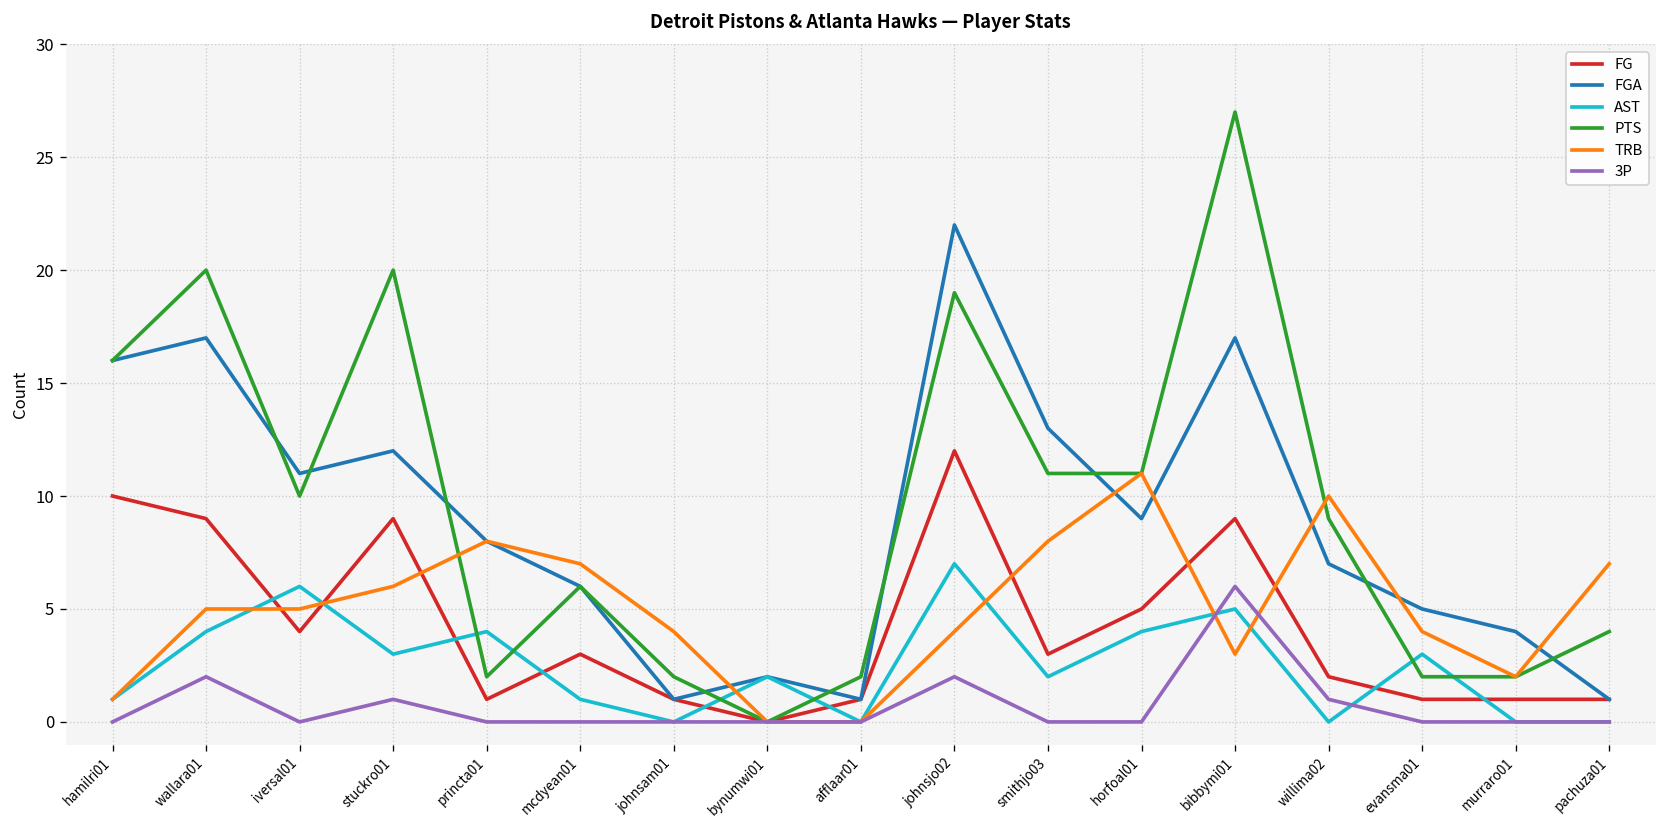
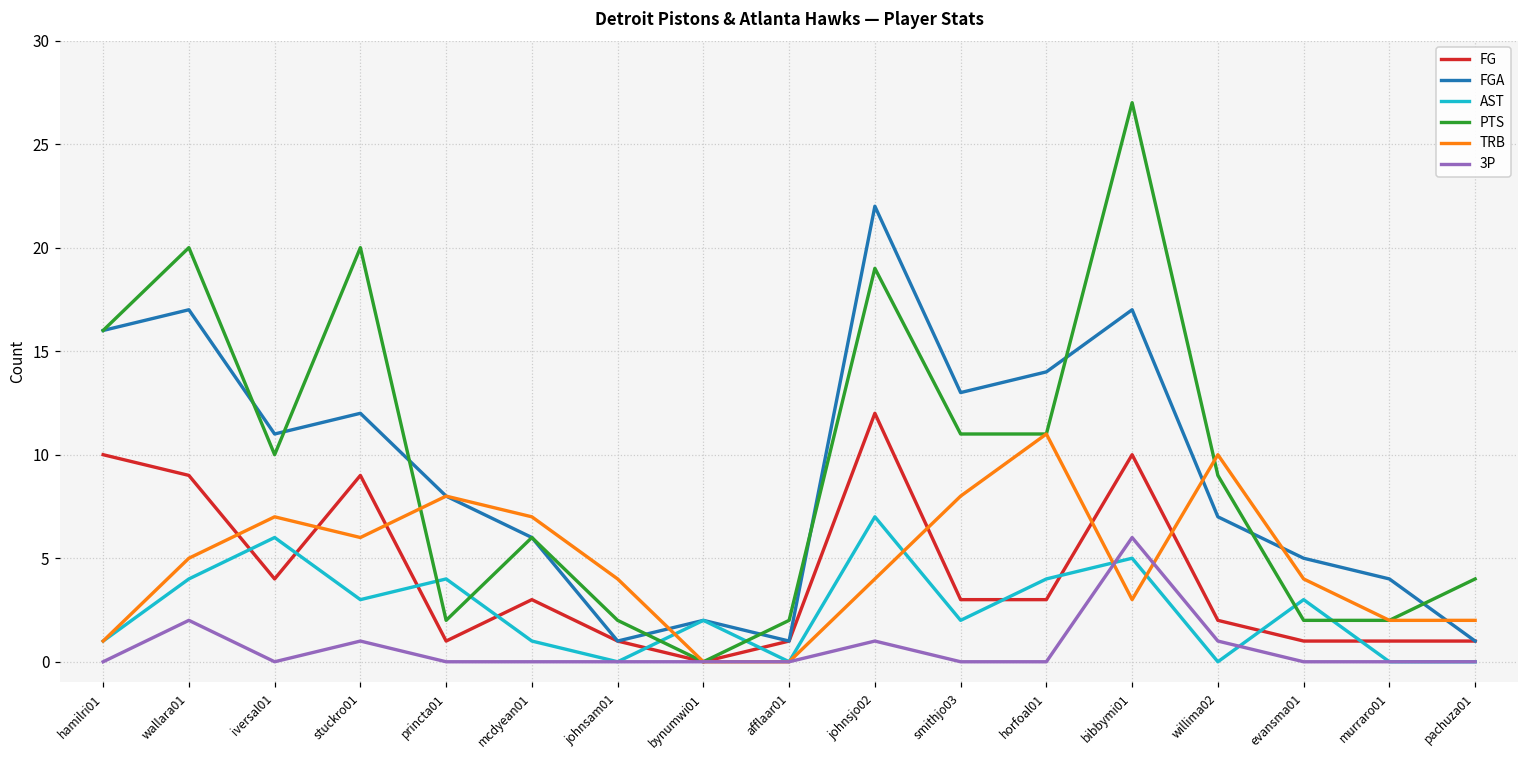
  {
    "FG": {
      "hamilri01": 10,
      "wallara01": 9,
      "iversal01": 4,
      "stuckro01": 9,
      "princta01": 1,
      "mcdyean01": 3,
      "johnsjo02": 12,
      "smithjo03": 3,
-     "horfoal01": 5,
-     "bibbymi01": 9,
+     "horfoal01": 3,
+     "bibbymi01": 10,
      "willima02": 2,
      "evansma01": 1,
      "murraro01": 1
    },
    "FGA": {
      "wallara01": 17,
      "iversal01": 11,
      "stuckro01": 12,
      "johnsjo02": 22,
      "smithjo03": 13,
-     "horfoal01": 9,
+     "horfoal01": 14,
      "bibbymi01": 17,
      "willima02": 7,
      "evansma01": 5,
      "murraro01": 4
    },
    "AST": {
      "wallara01": 4,
      "iversal01": 6,
      "stuckro01": 3,
      "princta01": 4,
      "mcdyean01": 1,
      "johnsjo02": 7,
      "smithjo03": 2,
      "horfoal01": 4,
      "bibbymi01": 5,
      "willima02": 0,
      "evansma01": 3
    },
    "PTS": {
      "wallara01": 20,
      "iversal01": 10,
      "stuckro01": 20,
      "princta01": 2,
      "johnsam01": 2,
      "afflaar01": 2,
      "johnsjo02": 19,
      "smithjo03": 11,
      "bibbymi01": 27,
      "willima02": 9,
      "evansma01": 2,
      "pachuza01": 4
    },
    "TRB": {
      "wallara01": 5,
-     "iversal01": 5,
+     "iversal01": 7,
      "stuckro01": 6,
      "mcdyean01": 7,
      "johnsam01": 4,
      "johnsjo02": 4,
      "smithjo03": 8,
      "bibbymi01": 3,
      "willima02": 10,
      "evansma01": 4,
-     "pachuza01": 7
+     "pachuza01": 2
    },
    "3P": {
      "hamilri01": 0,
      "wallara01": 2,
      "iversal01": 0,
      "stuckro01": 1,
      "princta01": 0,
      "mcdyean01": 0,
-     "johnsjo02": 2,
+     "johnsjo02": 1,
      "smithjo03": 0,
      "horfoal01": 0,
      "bibbymi01": 6,
      "willima02": 1,
      "evansma01": 0
    }
  }
